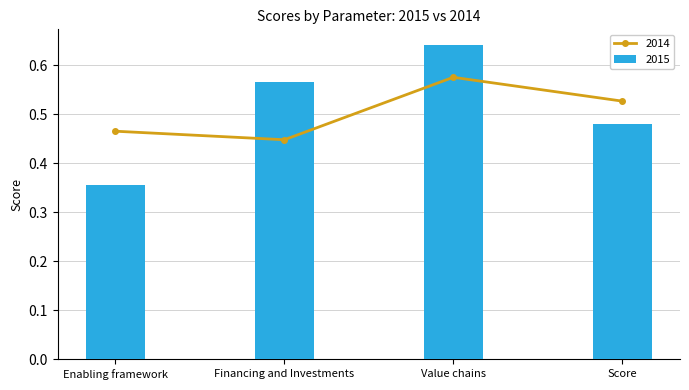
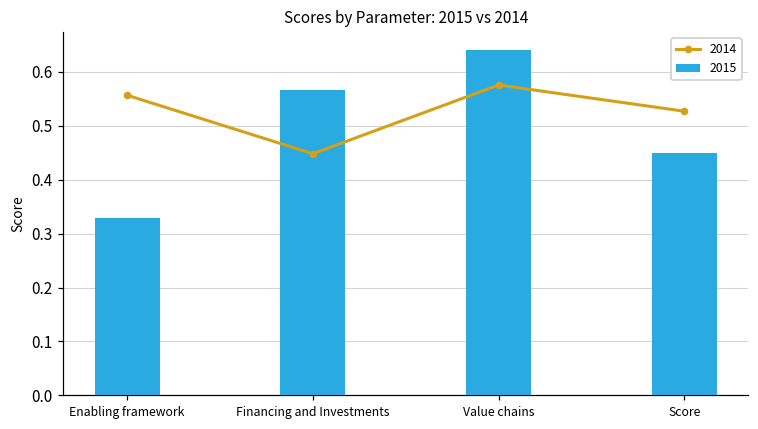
  {
    "2014": {
-     "Enabling framework": 0.47,
+     "Enabling framework": 0.56,
      "Financing and Investments": 0.45,
      "Value chains": 0.58,
      "Score": 0.53
    },
    "2015": {
-     "Enabling framework": 0.36,
+     "Enabling framework": 0.33,
      "Financing and Investments": 0.57,
      "Value chains": 0.64,
-     "Score": 0.48
+     "Score": 0.45
    }
  }
